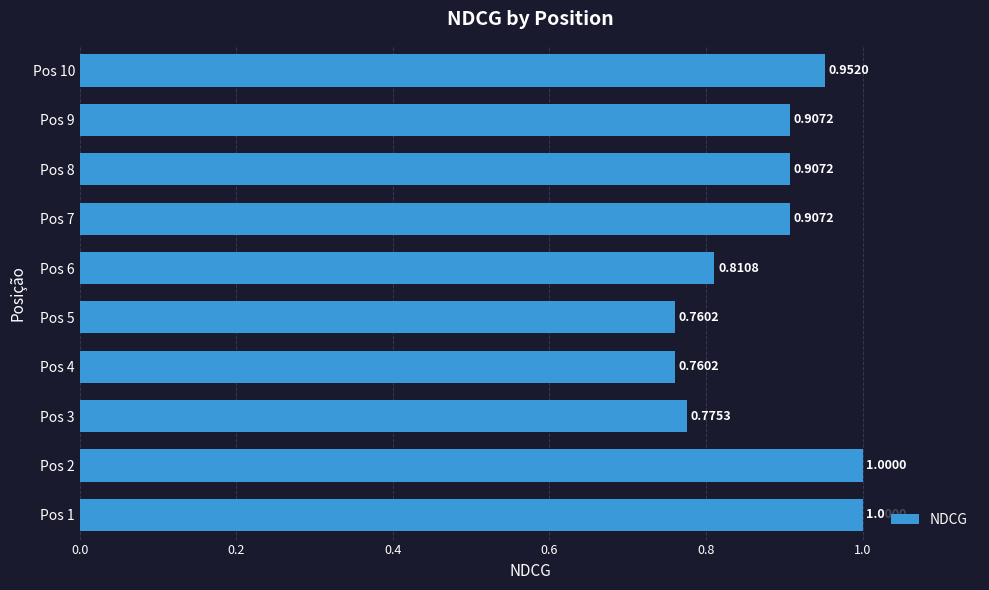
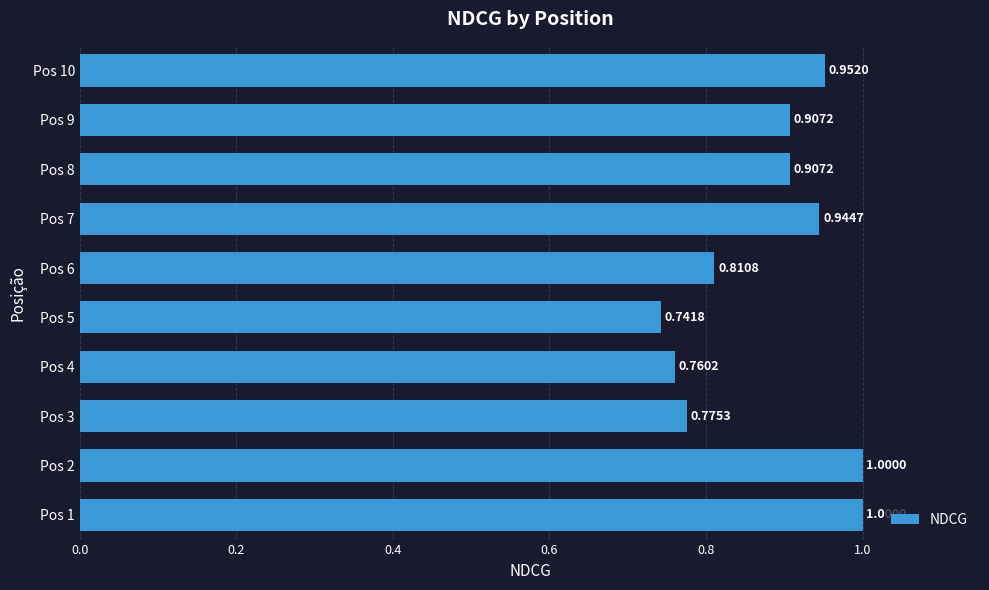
  {
    "Pos 10": 0.9520,
    "Pos 9": 0.9072,
    "Pos 8": 0.9072,
-   "Pos 7": 0.9072,
+   "Pos 7": 0.9447,
    "Pos 6": 0.8108,
-   "Pos 5": 0.7602,
+   "Pos 5": 0.7418,
    "Pos 4": 0.7602,
    "Pos 3": 0.7753,
    "Pos 2": 1.0000
  }
